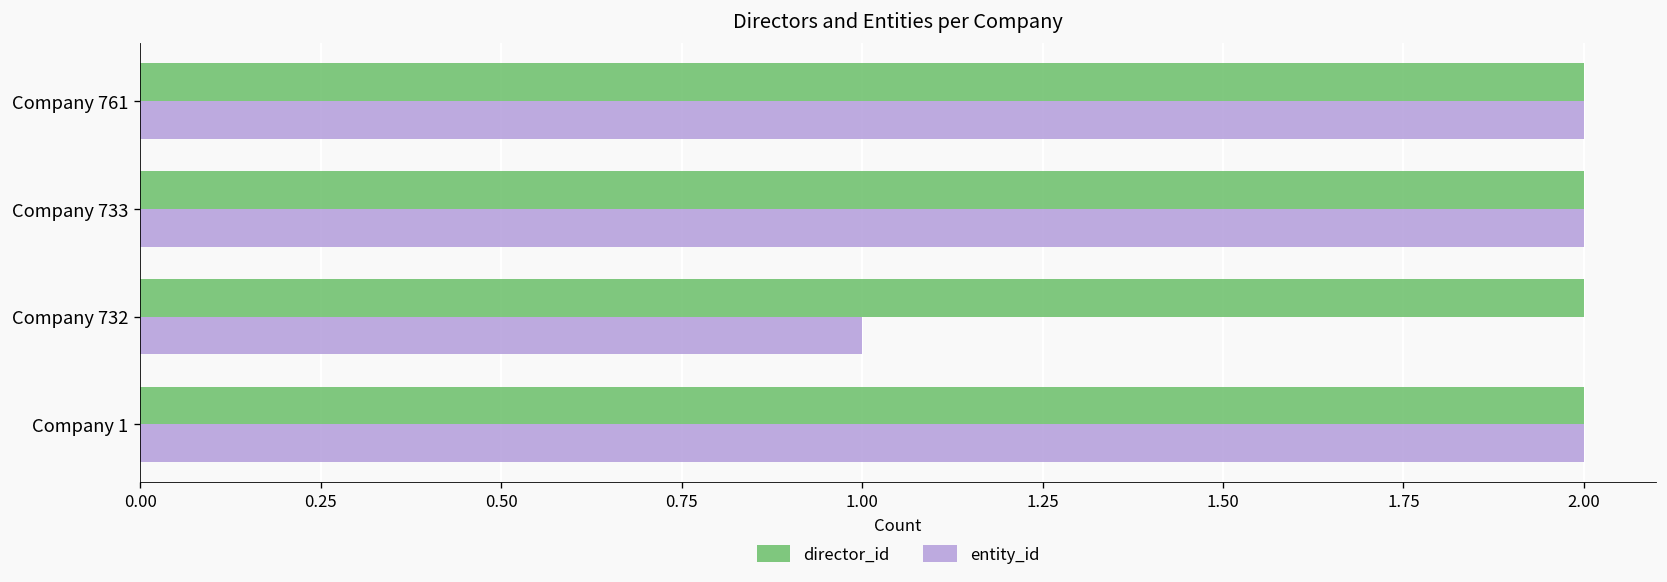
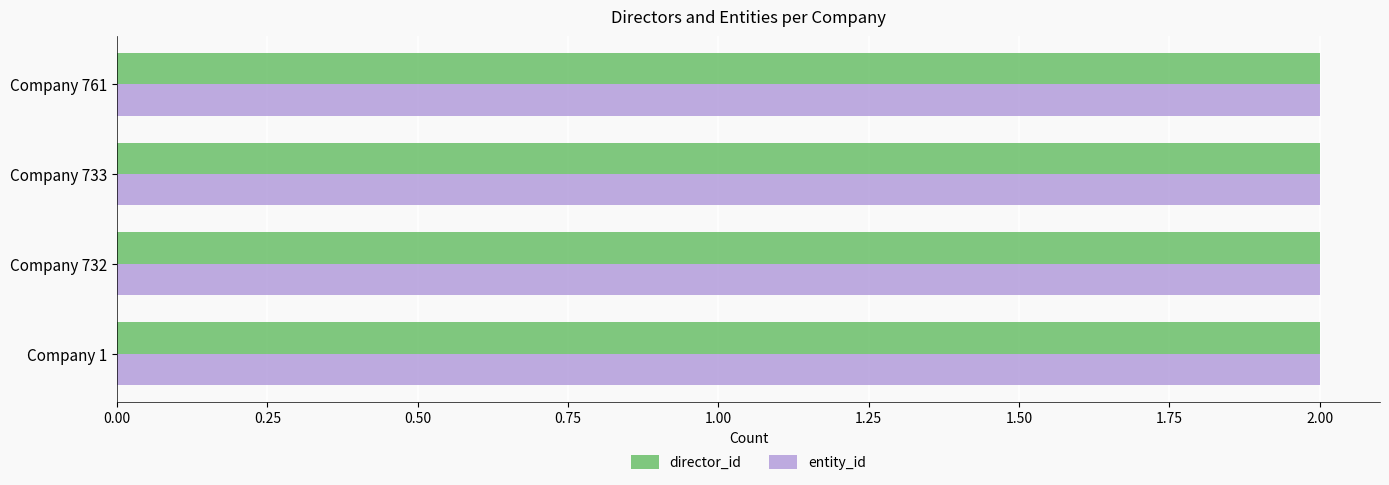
  {
    "director_id": {
      "Company 761": 2,
      "Company 733": 2,
      "Company 732": 2,
      "Company 1": 2
    },
    "entity_id": {
      "Company 761": 2,
      "Company 733": 2,
-     "Company 732": 1,
+     "Company 732": 2,
      "Company 1": 2
    }
  }
